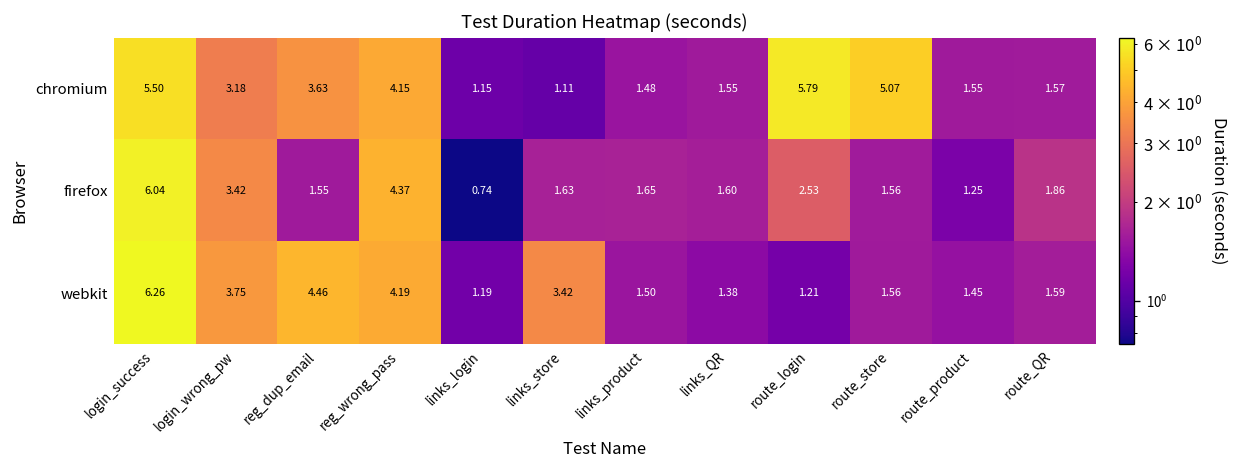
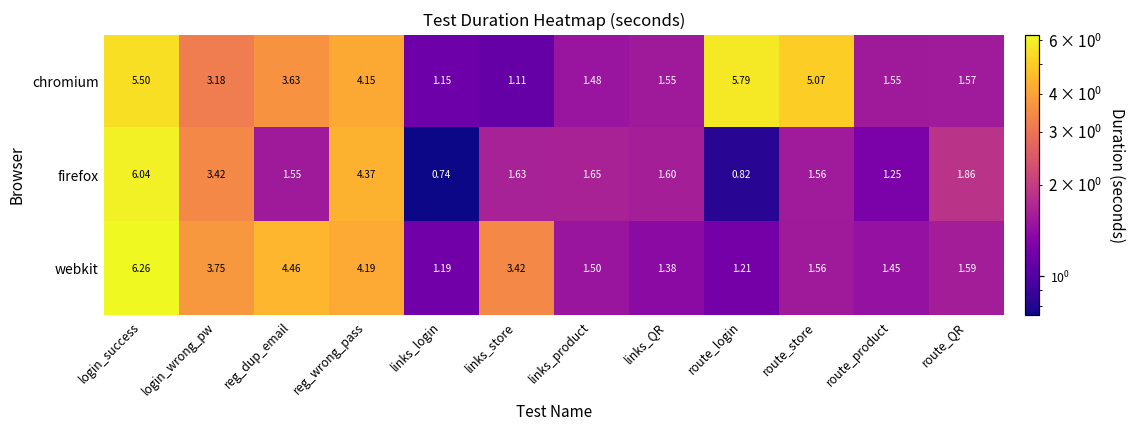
  {
    "chromium": {
      "login_success": 5.50,
      "login_wrong_pw": 3.18,
      "reg_dup_email": 3.63,
      "reg_wrong_pass": 4.15,
      "links_login": 1.15,
      "links_store": 1.11,
      "links_product": 1.48,
      "links_QR": 1.55,
      "route_login": 5.79,
      "route_store": 5.07,
      "route_product": 1.55,
      "route_QR": 1.57
    },
    "firefox": {
      "login_success": 6.04,
      "login_wrong_pw": 3.42,
      "reg_dup_email": 1.55,
      "reg_wrong_pass": 4.37,
      "links_login": 0.74,
      "links_store": 1.63,
      "links_product": 1.65,
      "links_QR": 1.60,
-     "route_login": 2.53,
+     "route_login": 0.82,
      "route_store": 1.56,
      "route_product": 1.25,
      "route_QR": 1.86
    },
    "webkit": {
      "login_success": 6.26,
      "login_wrong_pw": 3.75,
      "reg_dup_email": 4.46,
      "reg_wrong_pass": 4.19,
      "links_login": 1.19,
      "links_store": 3.42,
      "links_product": 1.50,
      "links_QR": 1.38,
      "route_login": 1.21,
      "route_store": 1.56,
      "route_product": 1.45,
      "route_QR": 1.59
    }
  }
